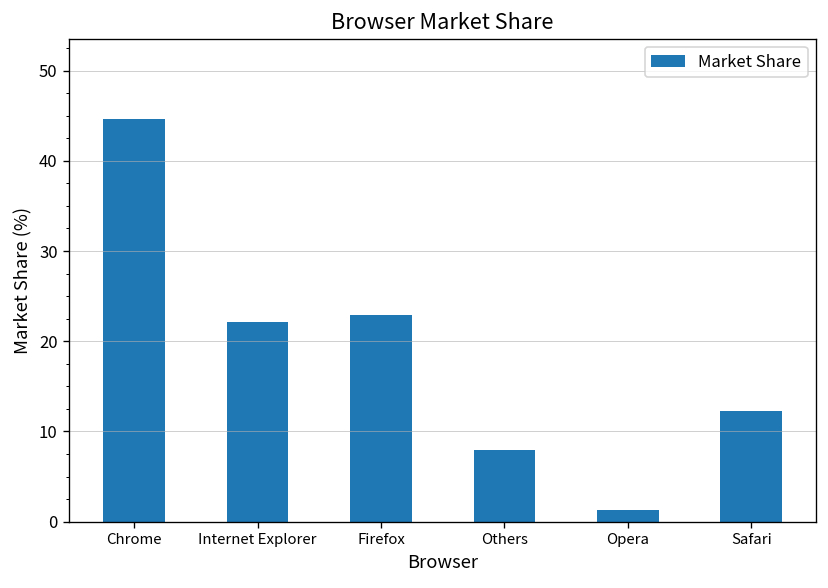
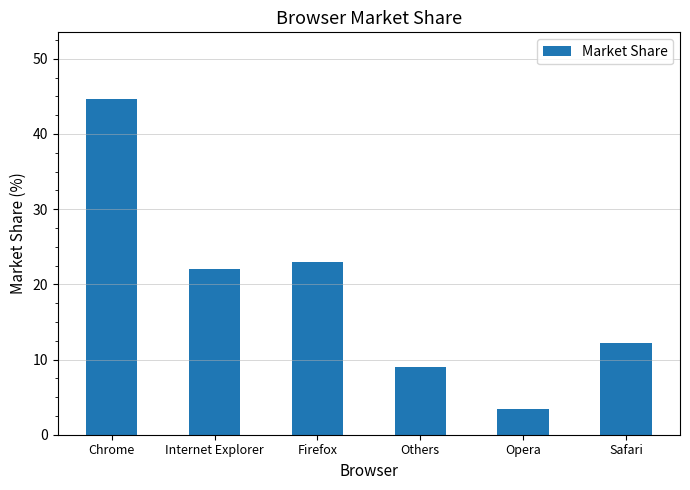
  {
    "Chrome": 45,
    "Internet Explorer": 22,
    "Firefox": 23,
-   "Others": 8,
-   "Opera": 1,
+   "Others": 9,
+   "Opera": 3,
    "Safari": 12
  }
